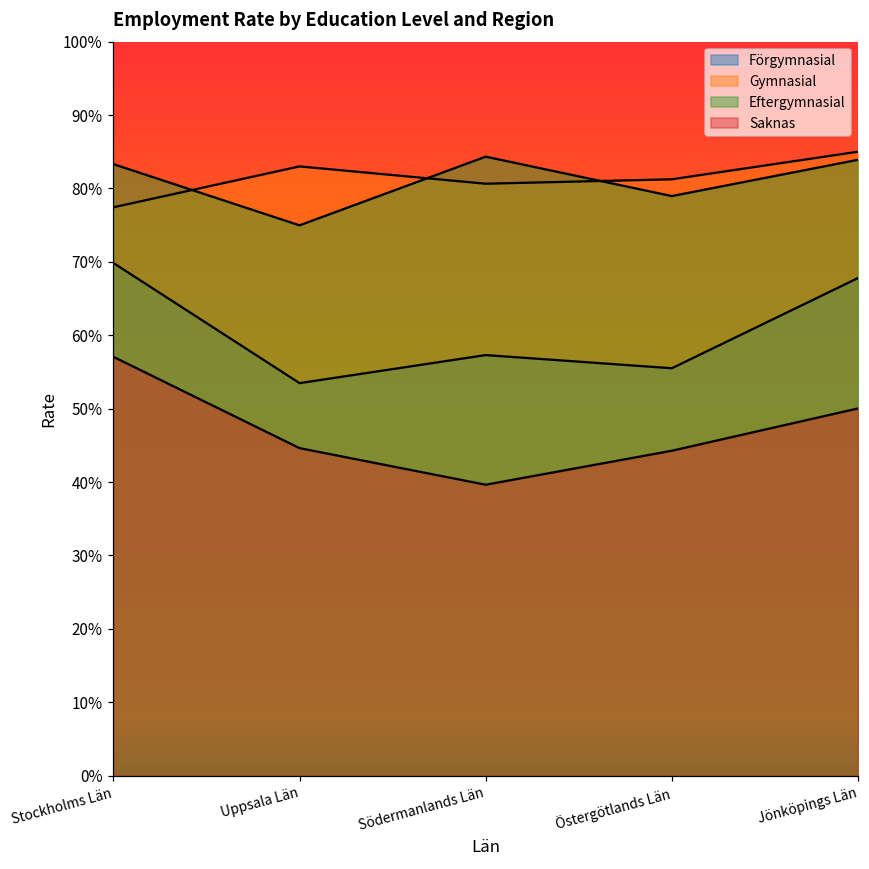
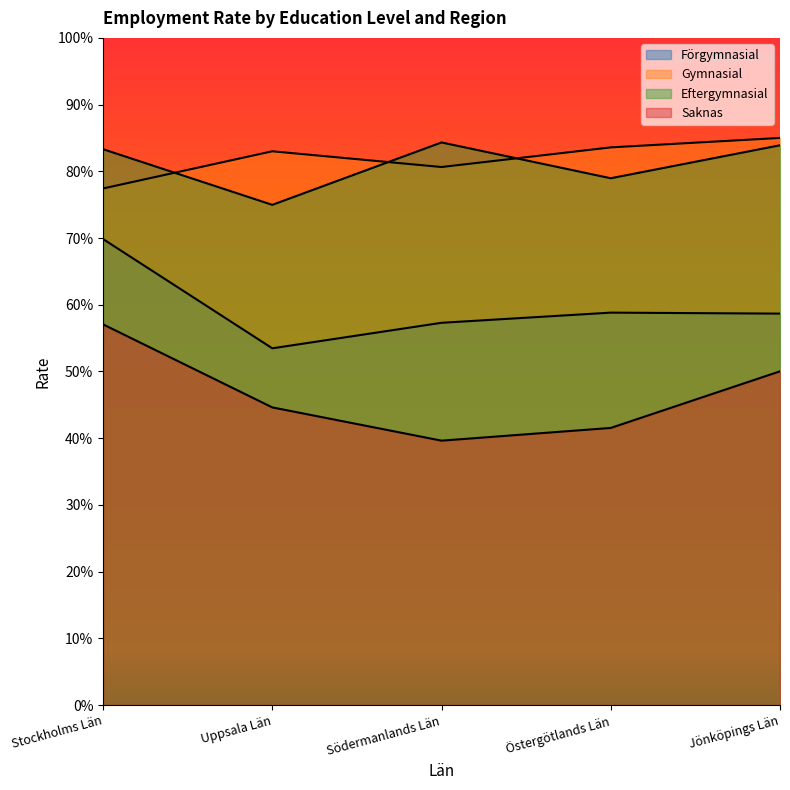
  {
    "Förgymnasial": {
      "Stockholms Län": "70%",
      "Uppsala Län": "53%",
      "Södermanlands Län": "57%",
-     "Östergötlands Län": "55%",
-     "Jönköpings Län": "68%"
+     "Östergötlands Län": "59%",
+     "Jönköpings Län": "59%"
    },
    "Gymnasial": {
      "Stockholms Län": "77%",
      "Uppsala Län": "83%",
      "Södermanlands Län": "81%",
-     "Östergötlands Län": "81%",
+     "Östergötlands Län": "84%",
      "Jönköpings Län": "85%"
    },
    "Eftergymnasial": {
      "Stockholms Län": "83%",
      "Uppsala Län": "75%",
      "Södermanlands Län": "84%",
      "Östergötlands Län": "79%",
      "Jönköpings Län": "84%"
    },
    "Saknas": {
      "Stockholms Län": "57%",
      "Uppsala Län": "45%",
      "Södermanlands Län": "40%",
-     "Östergötlands Län": "44%",
+     "Östergötlands Län": "42%",
      "Jönköpings Län": "50%"
    }
  }
